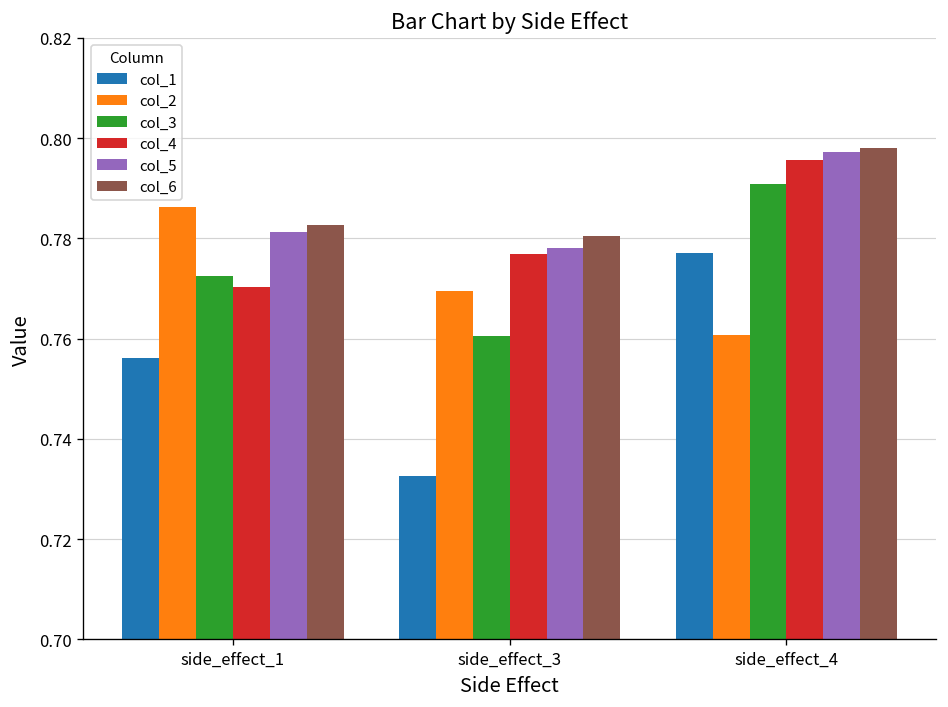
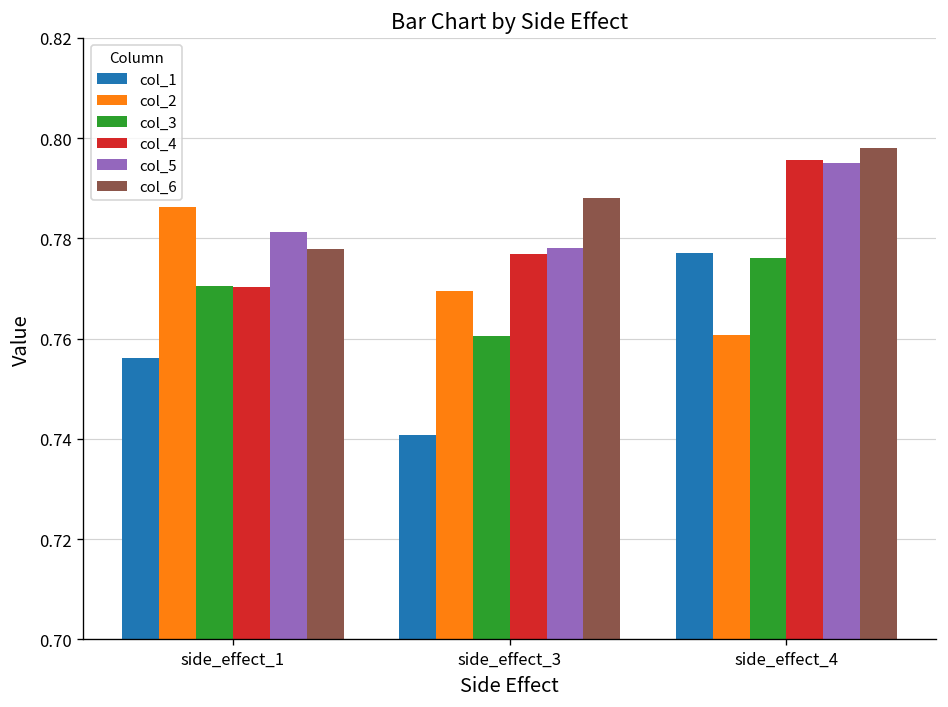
  {
    "col_1": {
      "side_effect_1": 0.756,
-     "side_effect_3": 0.733,
+     "side_effect_3": 0.741,
      "side_effect_4": 0.777
    },
    "col_2": {
      "side_effect_1": 0.786,
      "side_effect_3": 0.770,
      "side_effect_4": 0.761
    },
    "col_3": {
-     "side_effect_1": 0.773,
+     "side_effect_1": 0.770,
      "side_effect_3": 0.760,
-     "side_effect_4": 0.791
+     "side_effect_4": 0.776
    },
    "col_4": {
      "side_effect_1": 0.770,
      "side_effect_3": 0.777,
      "side_effect_4": 0.796
    },
    "col_5": {
      "side_effect_1": 0.781,
      "side_effect_3": 0.778,
-     "side_effect_4": 0.797
+     "side_effect_4": 0.795
    },
    "col_6": {
-     "side_effect_1": 0.783,
-     "side_effect_3": 0.781,
+     "side_effect_1": 0.778,
+     "side_effect_3": 0.788,
      "side_effect_4": 0.798
    }
  }
